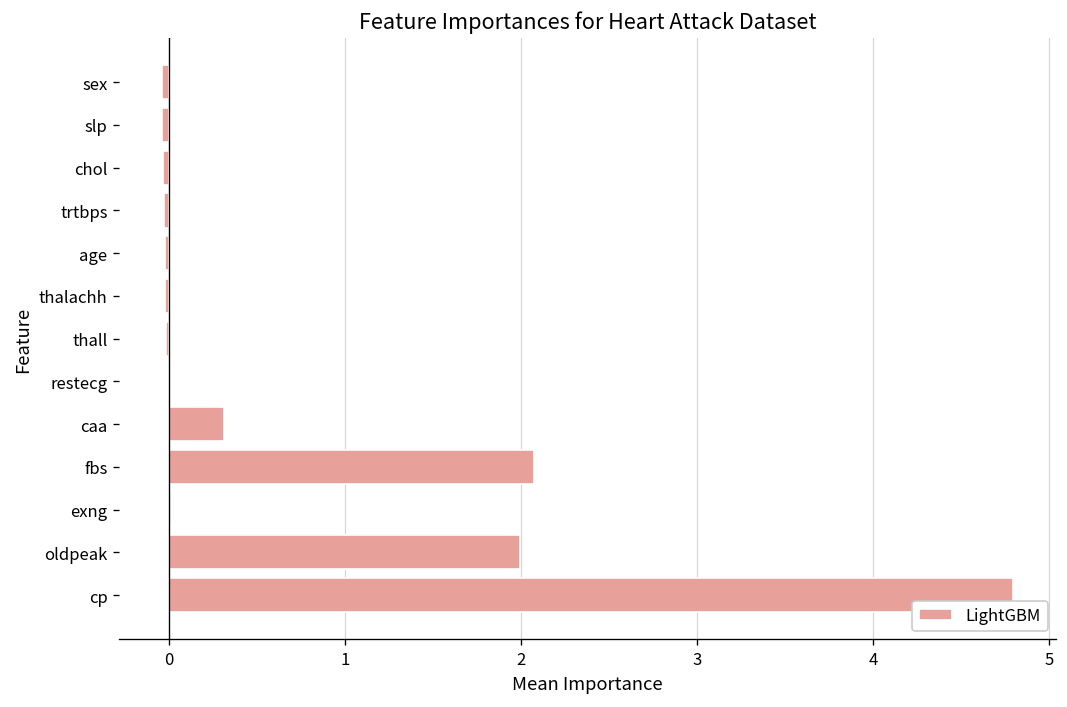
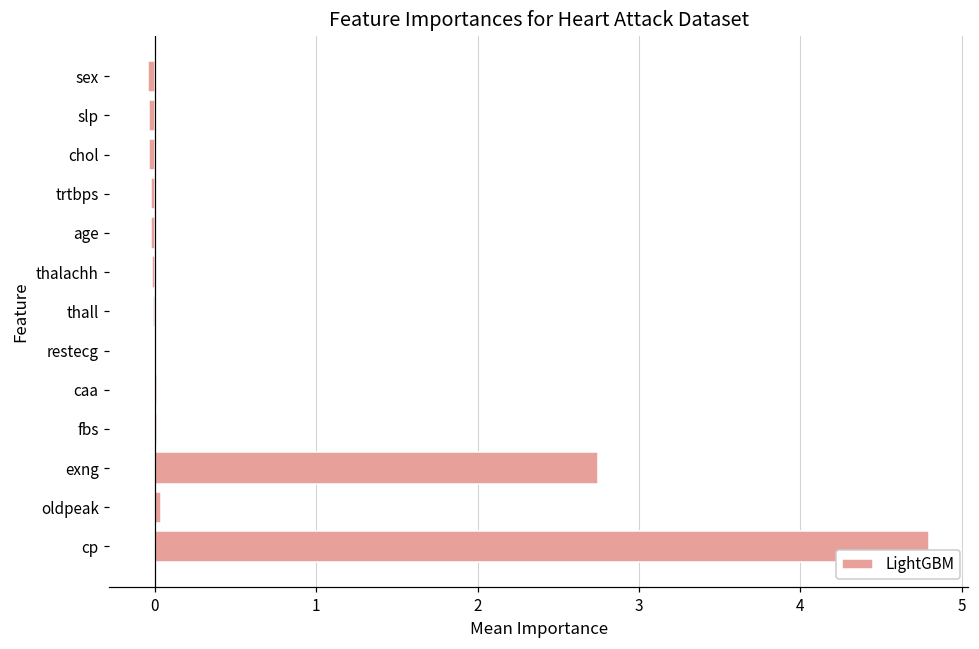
  {
    "sex": -0.04,
    "slp": -0.04,
    "chol": -0.04,
    "trtbps": -0.03,
    "age": -0.02,
    "thalachh": -0.02,
-   "caa": 0.31,
-   "fbs": 2.08,
-   "exng": 0.01,
-   "oldpeak": 2.00,
+   "caa": 0.01,
+   "fbs": 0.01,
+   "exng": 2.75,
+   "oldpeak": 0.04,
    "cp": 4.80
  }
